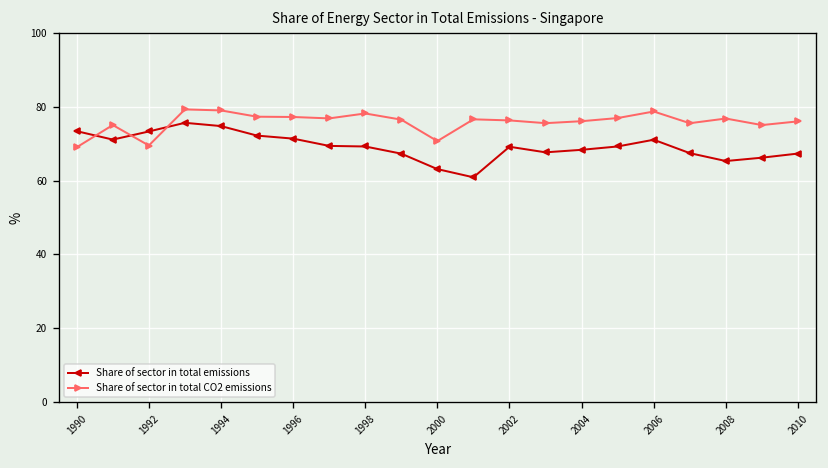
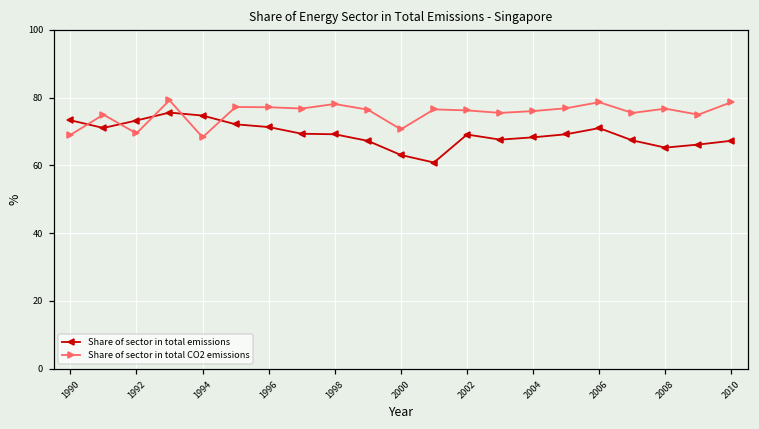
  {
    "Share of sector in total emissions": {
      "1990": 73,
      "1992": 73,
      "1994": 75,
      "1996": 71,
      "1998": 69,
      "2000": 63,
      "2002": 69,
      "2004": 68,
      "2006": 71,
      "2008": 65,
      "2010": 67
    },
    "Share of sector in total CO2 emissions": {
      "1990": 69,
      "1992": 69,
-     "1994": 79,
+     "1994": 68,
      "1996": 77,
      "1998": 78,
      "2000": 71,
      "2002": 76,
      "2004": 76,
      "2006": 79,
      "2008": 77,
-     "2010": 76
+     "2010": 79
    }
  }
